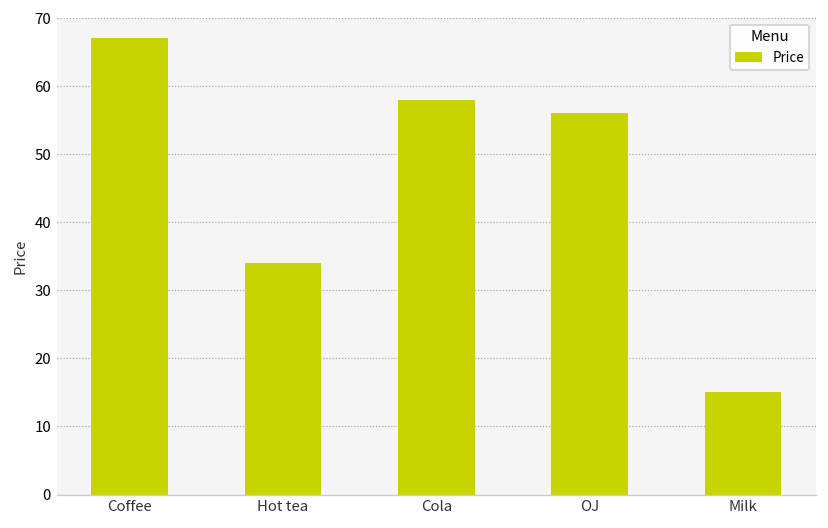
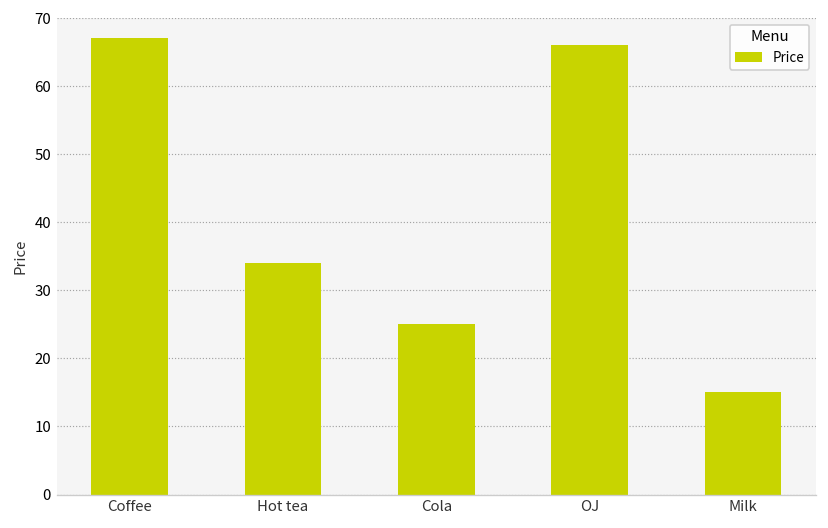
  {
    "Coffee": 67,
    "Hot tea": 34,
-   "Cola": 58,
-   "OJ": 56,
+   "Cola": 25,
+   "OJ": 66,
    "Milk": 15
  }
